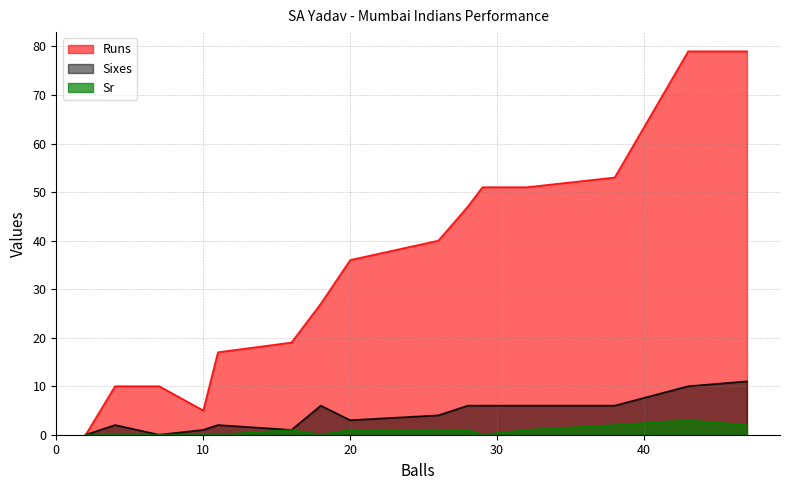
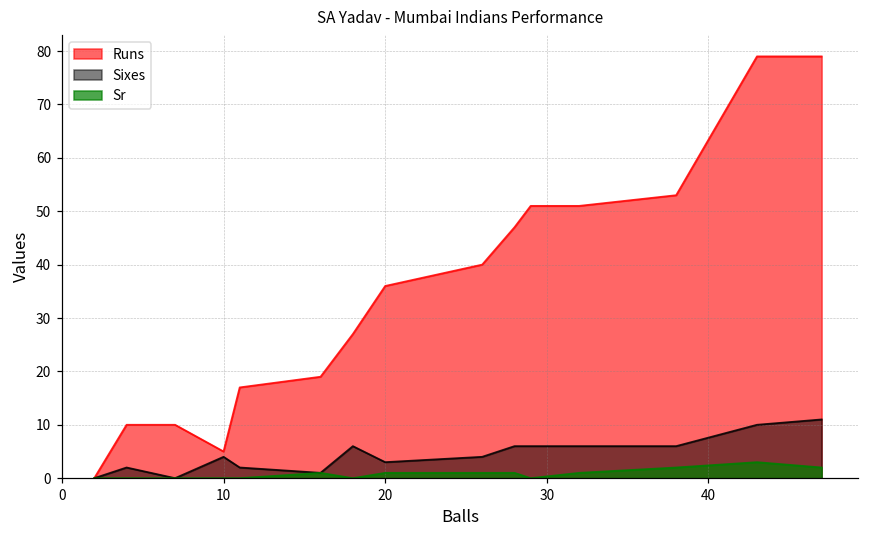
  {
    "Runs": {
      "10": 5,
      "20": 36
    },
    "Sixes": {
-     "10": 1,
+     "10": 4,
      "20": 3
    },
    "Sr": {
      "10": 0,
      "20": 1
    }
  }
